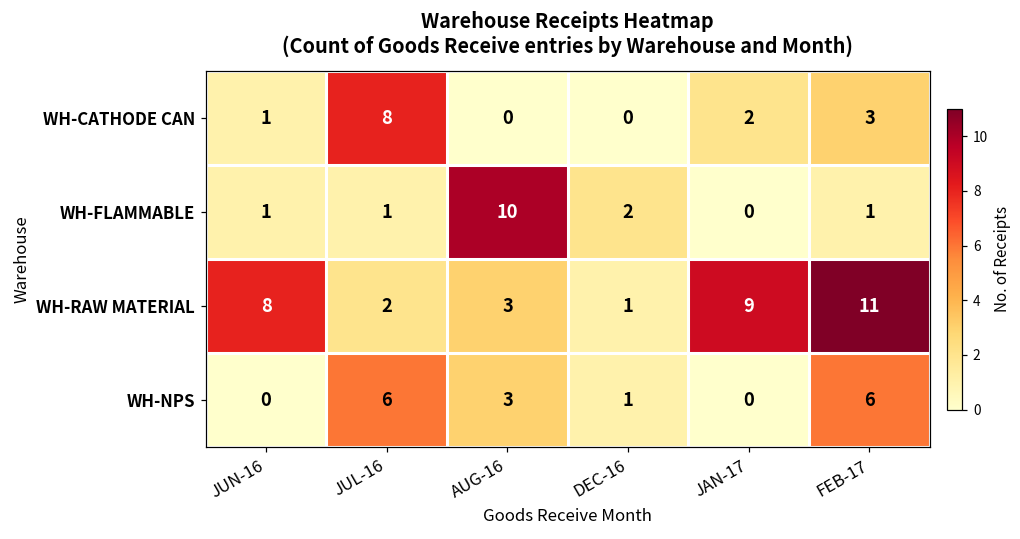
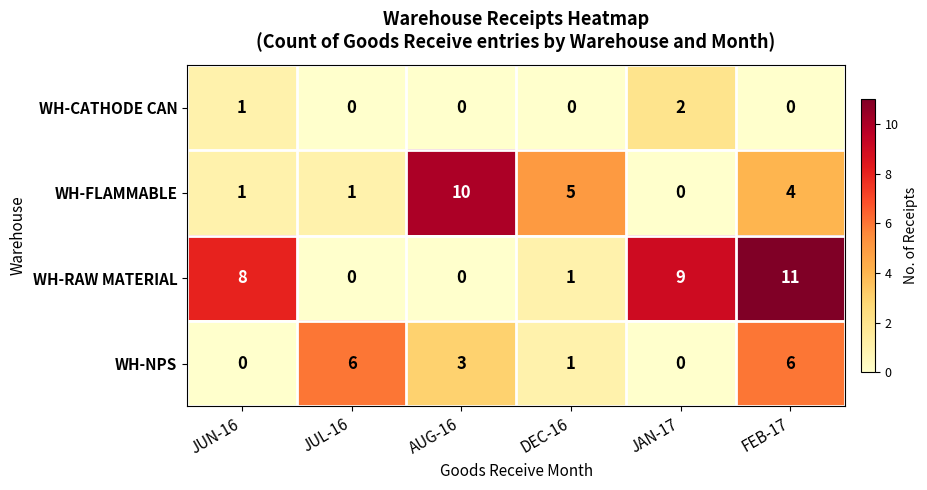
  {
    "WH-CATHODE CAN": {
      "JUN-16": 1,
-     "JUL-16": 8,
+     "JUL-16": 0,
      "AUG-16": 0,
      "DEC-16": 0,
      "JAN-17": 2,
-     "FEB-17": 3
+     "FEB-17": 0
    },
    "WH-FLAMMABLE": {
      "JUN-16": 1,
      "JUL-16": 1,
      "AUG-16": 10,
-     "DEC-16": 2,
+     "DEC-16": 5,
      "JAN-17": 0,
-     "FEB-17": 1
+     "FEB-17": 4
    },
    "WH-RAW MATERIAL": {
      "JUN-16": 8,
-     "JUL-16": 2,
-     "AUG-16": 3,
+     "JUL-16": 0,
+     "AUG-16": 0,
      "DEC-16": 1,
      "JAN-17": 9,
      "FEB-17": 11
    },
    "WH-NPS": {
      "JUN-16": 0,
      "JUL-16": 6,
      "AUG-16": 3,
      "DEC-16": 1,
      "JAN-17": 0,
      "FEB-17": 6
    }
  }
